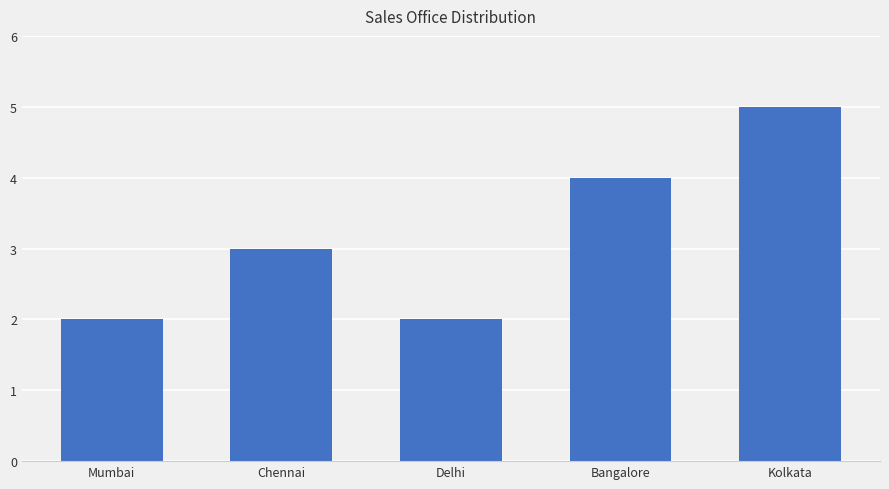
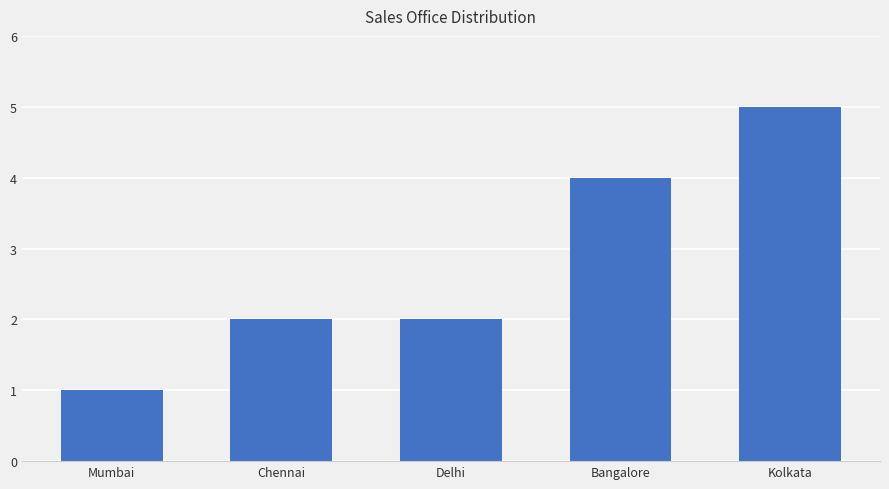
  {
-   "Mumbai": 2,
-   "Chennai": 3,
+   "Mumbai": 1,
+   "Chennai": 2,
    "Delhi": 2,
    "Bangalore": 4,
    "Kolkata": 5
  }
